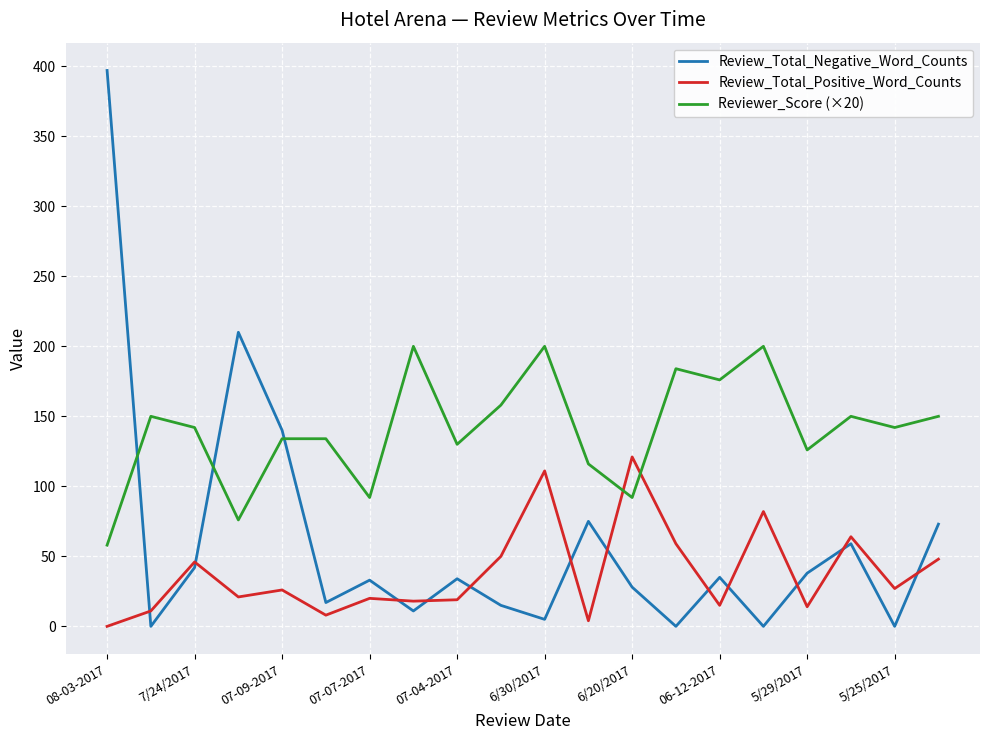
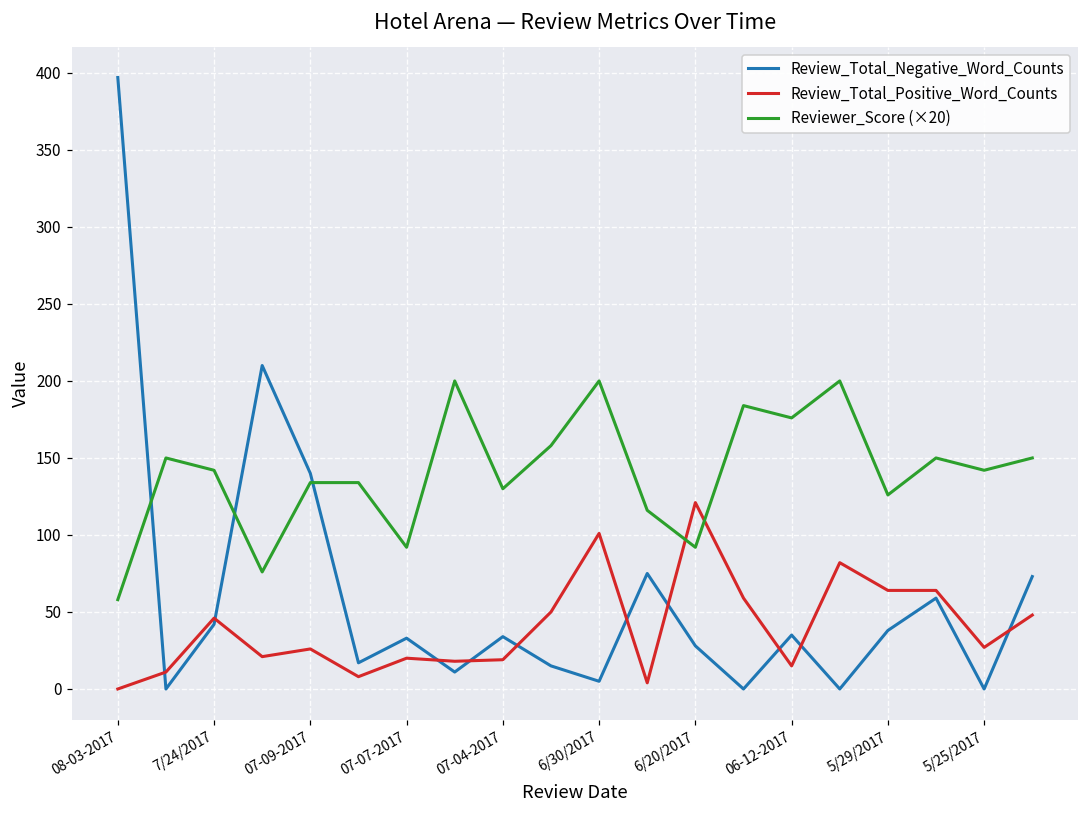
  {
    "Review_Total_Negative_Word_Counts": {
      "08-03-2017": 397,
      "7/24/2017": 42,
      "07-09-2017": 140,
      "07-07-2017": 33,
      "07-04-2017": 34,
      "6/30/2017": 5,
      "6/20/2017": 28,
      "06-12-2017": 35,
      "5/29/2017": 38,
      "5/25/2017": 0
    },
    "Review_Total_Positive_Word_Counts": {
      "08-03-2017": 0,
      "7/24/2017": 46,
      "07-09-2017": 26,
      "07-07-2017": 20,
      "07-04-2017": 19,
-     "6/30/2017": 111,
+     "6/30/2017": 101,
      "6/20/2017": 121,
      "06-12-2017": 15,
-     "5/29/2017": 14,
+     "5/29/2017": 64,
      "5/25/2017": 27
    },
    "Reviewer_Score (×20)": {
      "08-03-2017": 58,
      "7/24/2017": 142,
      "07-09-2017": 134,
      "07-07-2017": 92,
      "07-04-2017": 130,
      "6/30/2017": 200,
      "6/20/2017": 92,
      "06-12-2017": 176,
      "5/29/2017": 126,
      "5/25/2017": 142
    }
  }
